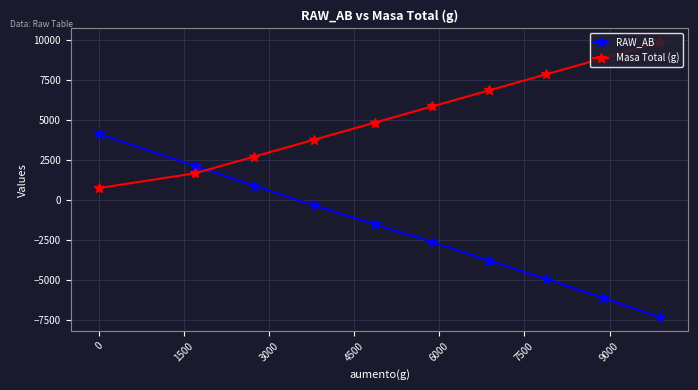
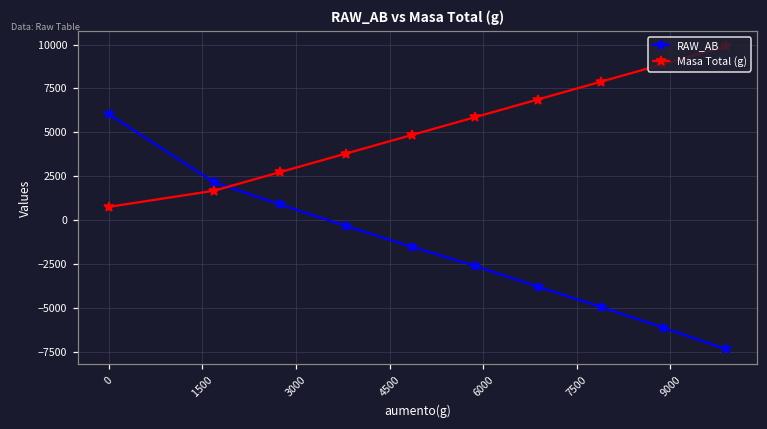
  {
    "RAW_AB": {
-     "0": 4200
+     "0": 6000
    },
    "Masa Total (g)": {
      "0": 800
    }
  }
